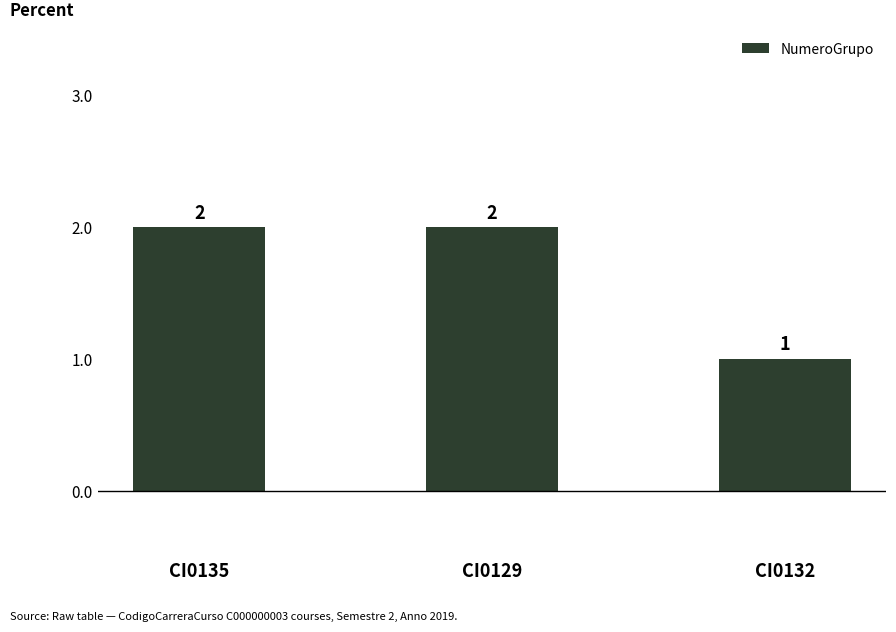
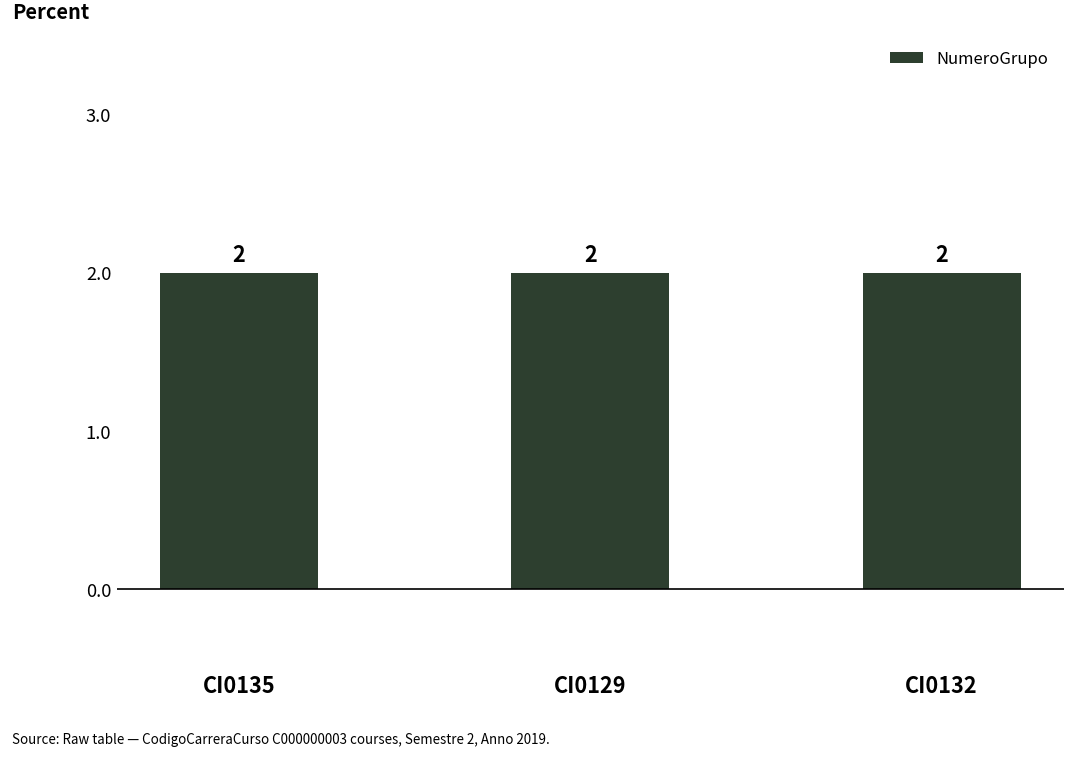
  {
    "CI0135": 2,
    "CI0129": 2,
-   "CI0132": 1
+   "CI0132": 2
  }
